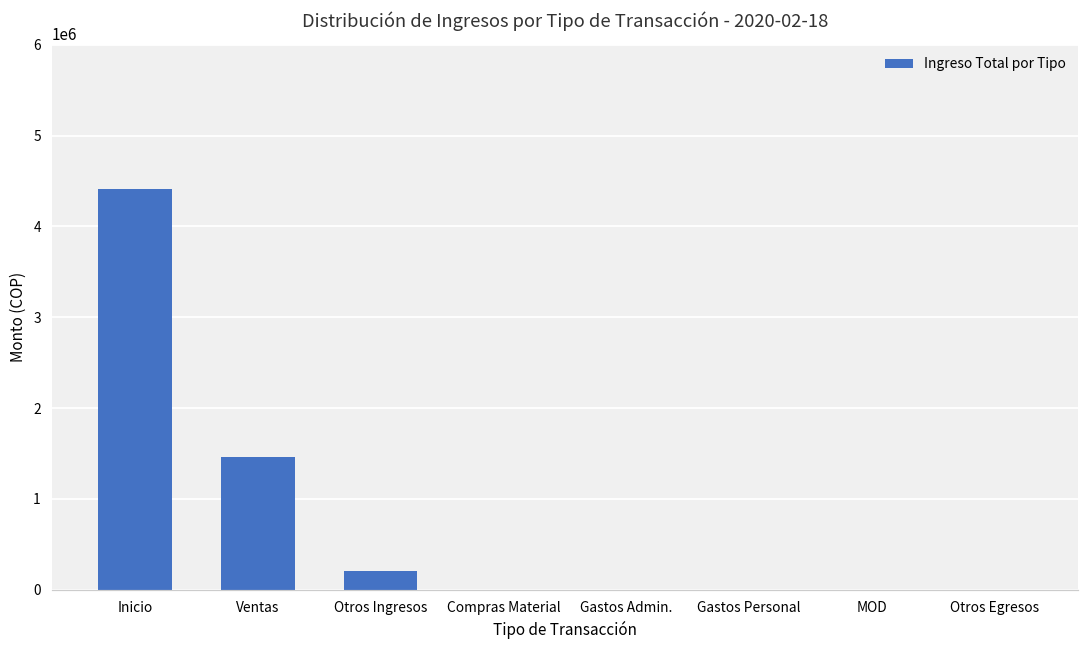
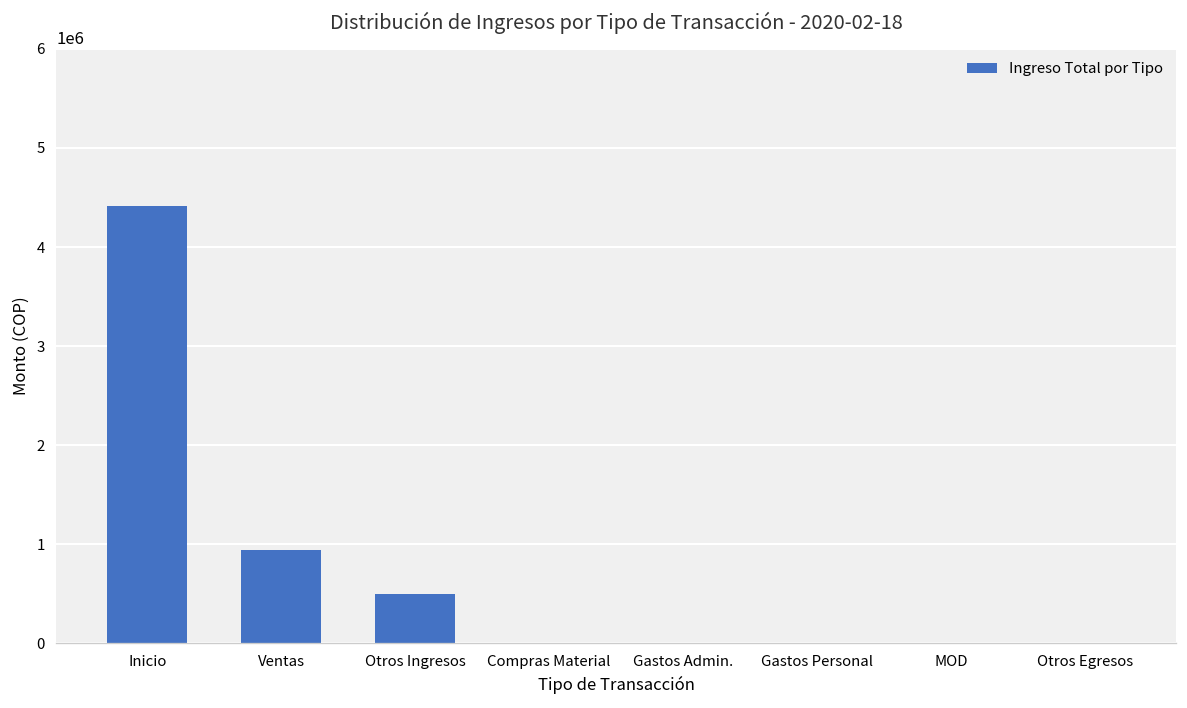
  {
    "Inicio": 4400000,
-   "Ventas": 1500000,
-   "Otros Ingresos": 200000,
+   "Ventas": 900000,
+   "Otros Ingresos": 500000,
    "Compras Material": 0,
    "Gastos Admin.": 0,
    "Gastos Personal": 0,
    "MOD": 0,
    "Otros Egresos": 0
  }
